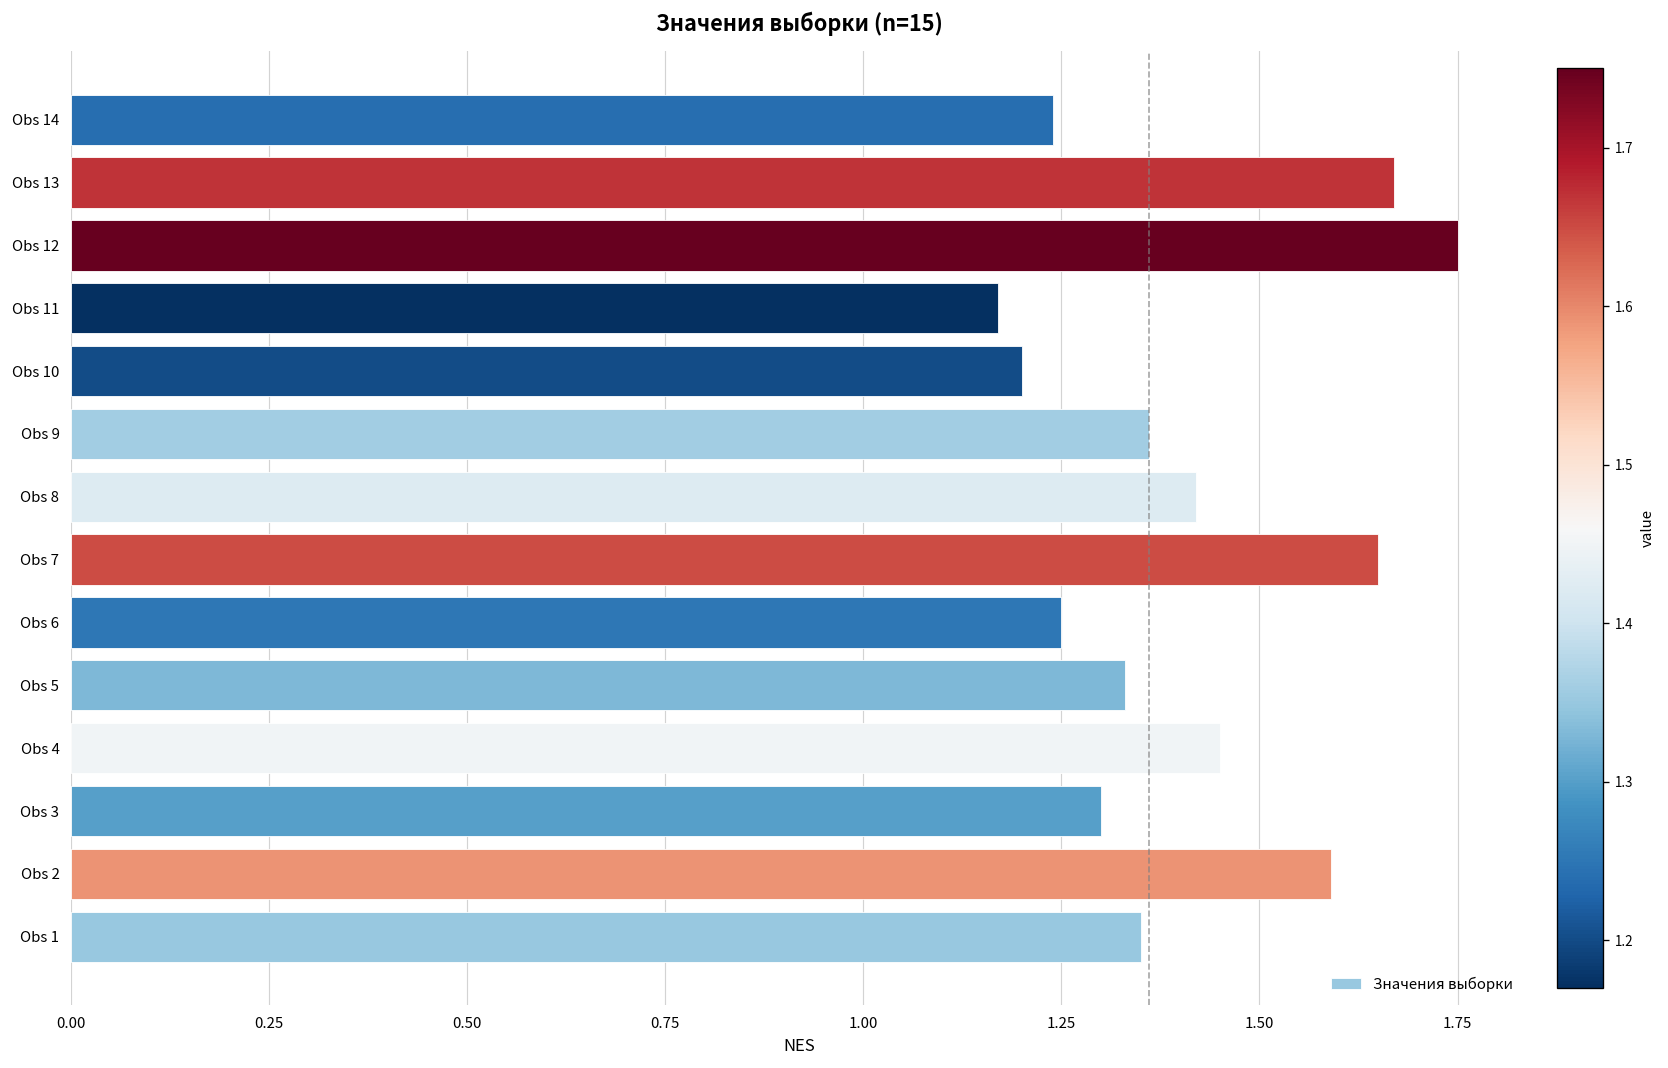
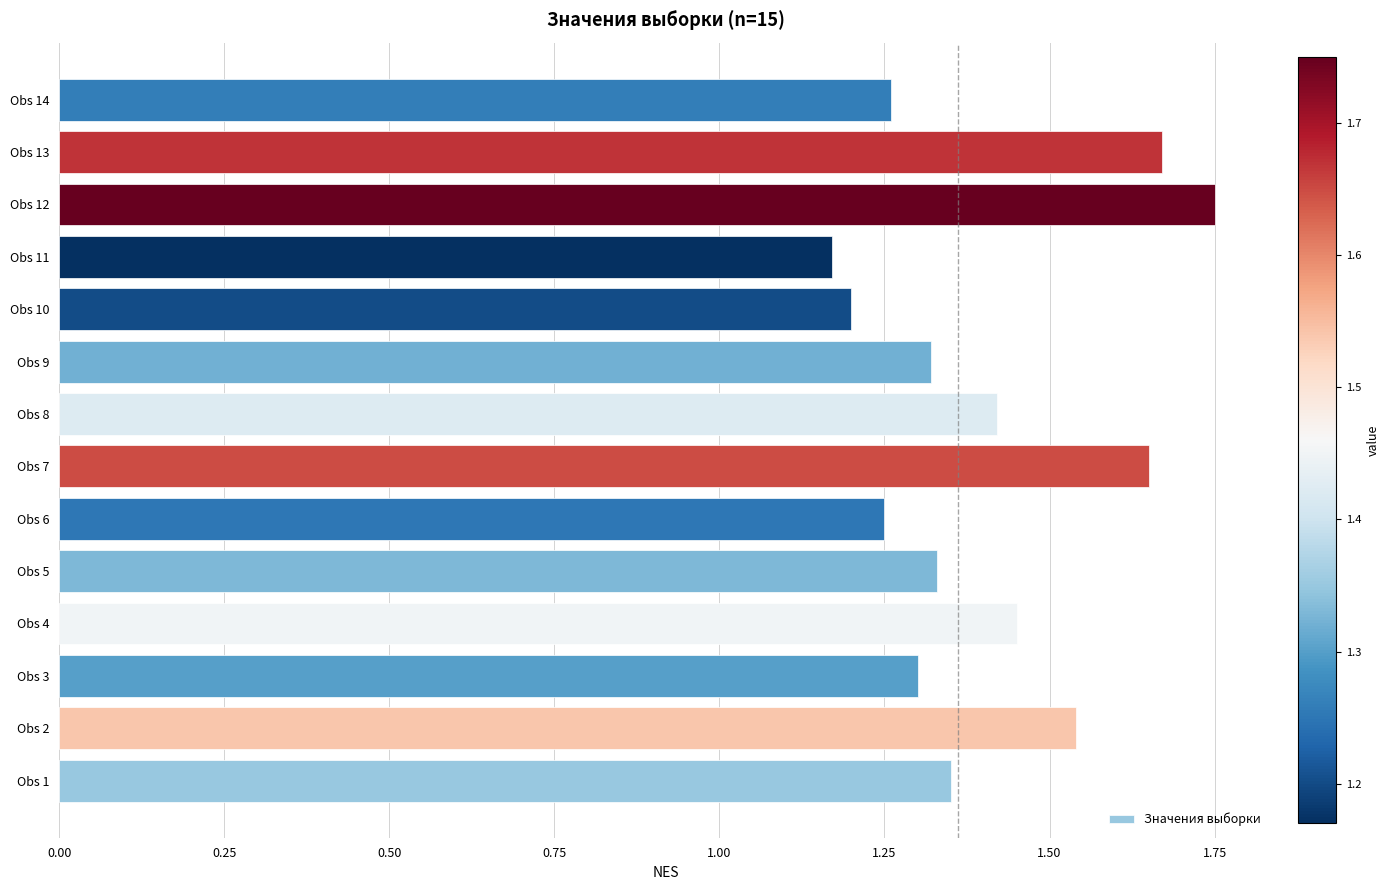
  {
-   "Obs 14": 1.24,
+   "Obs 14": 1.26,
    "Obs 13": 1.67,
    "Obs 12": 1.75,
    "Obs 11": 1.17,
    "Obs 10": 1.20,
-   "Obs 9": 1.36,
+   "Obs 9": 1.32,
    "Obs 8": 1.42,
    "Obs 7": 1.65,
    "Obs 6": 1.25,
    "Obs 5": 1.33,
    "Obs 4": 1.45,
    "Obs 3": 1.30,
-   "Obs 2": 1.59,
+   "Obs 2": 1.54,
    "Obs 1": 1.35
  }
